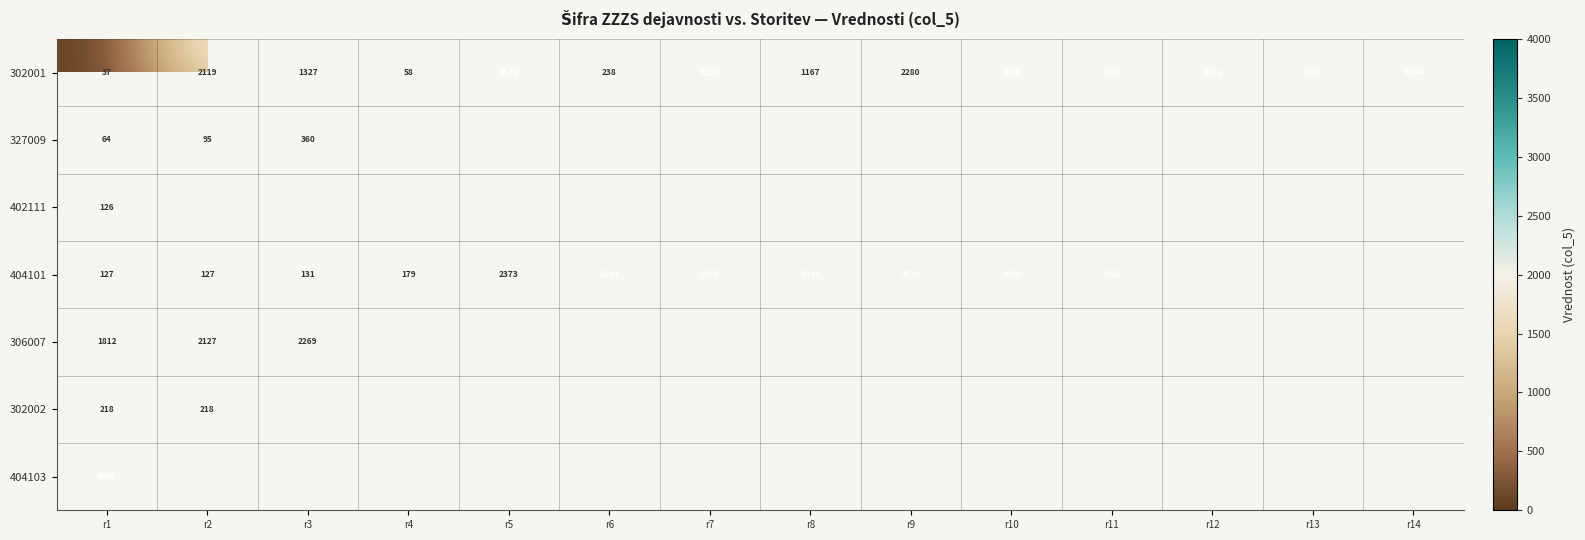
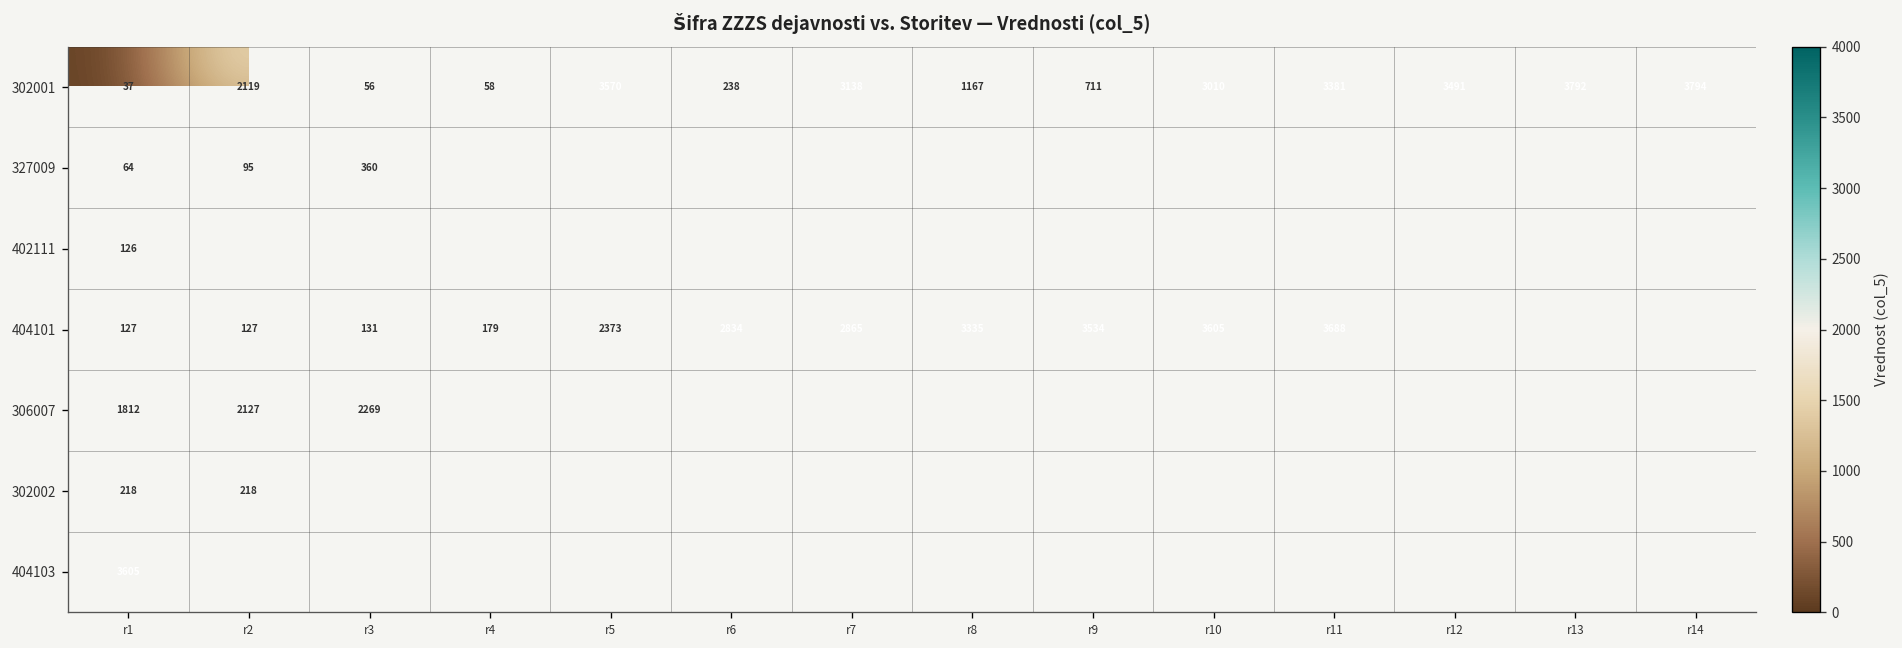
  {
    "302001": {
      "r1": 37,
      "r2": 2119,
-     "r3": 1327,
+     "r3": 56,
      "r4": 58,
      "r6": 238,
      "r8": 1167,
-     "r9": 2280
+     "r9": 711
    },
    "327009": {
      "r1": 64,
      "r2": 95,
      "r3": 360
    },
    "402111": {
      "r1": 126
    },
    "404101": {
      "r1": 127,
      "r2": 127,
      "r3": 131,
      "r4": 179,
      "r5": 2373
    },
    "306007": {
      "r1": 1812,
      "r2": 2127,
      "r3": 2269
    },
    "302002": {
      "r1": 218,
      "r2": 218
    }
  }
